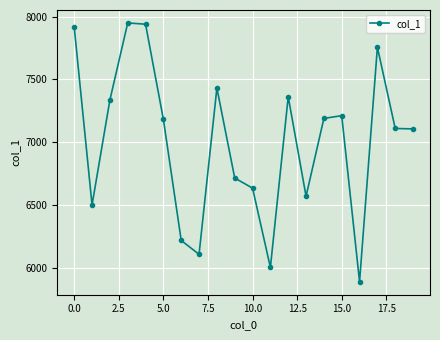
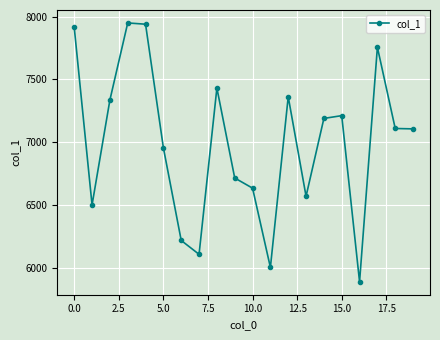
  {
    "0.0": 7910,
-   "5.0": 7180,
+   "5.0": 6960,
    "10.0": 6640,
    "15.0": 7210
  }
